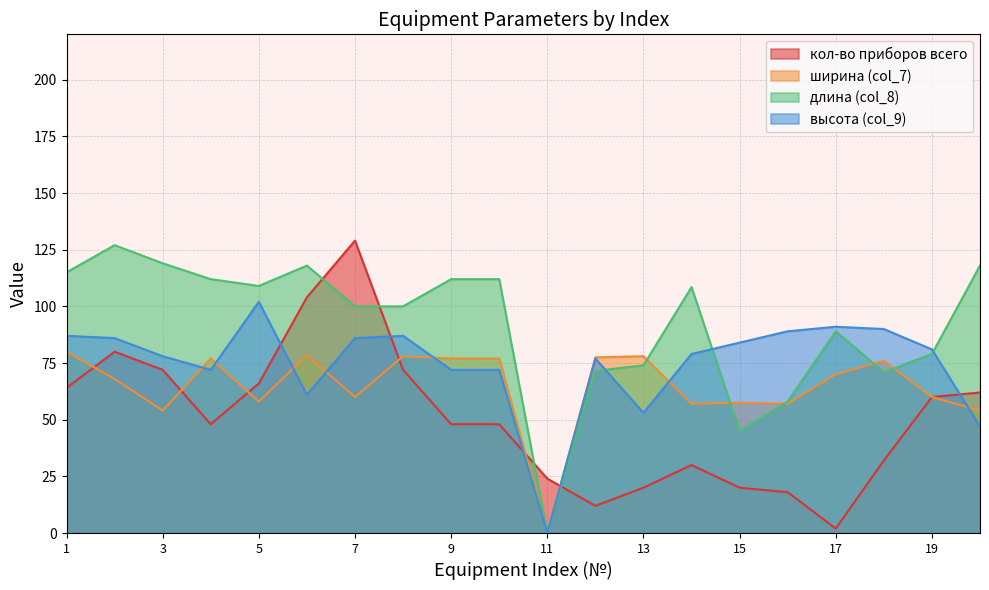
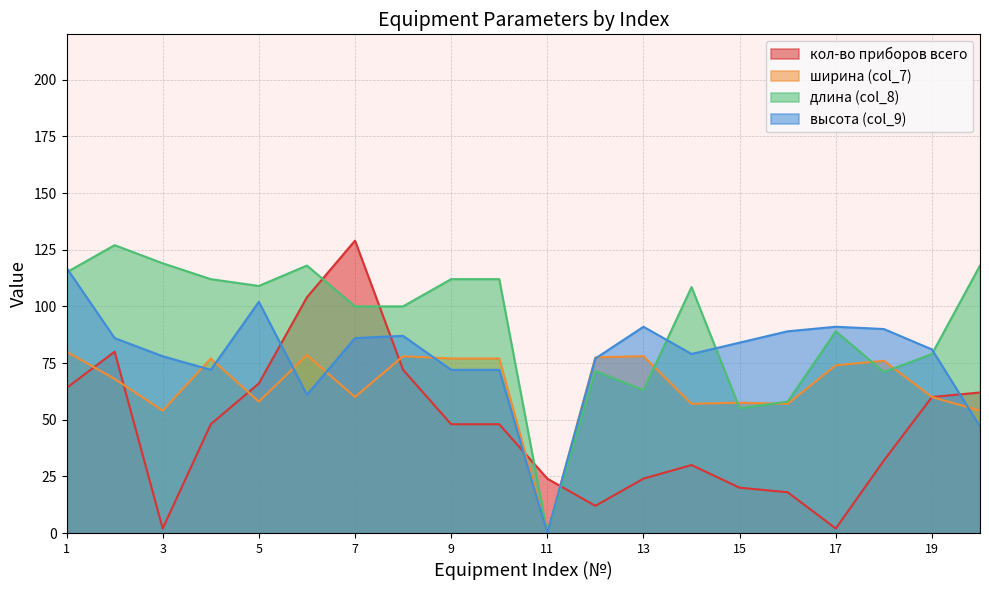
  {
    "кол-во приборов всего": {
      "1": 64,
-     "3": 72,
+     "3": 2,
      "5": 66,
      "7": 129,
      "9": 48,
      "11": 24,
-     "13": 20,
+     "13": 24,
      "15": 20,
      "17": 2
    },
    "ширина (col_7)": {
      "1": 80,
      "3": 54,
      "5": 58,
      "7": 60,
      "9": 77,
      "13": 78,
      "15": 58,
-     "17": 70
+     "17": 74
    },
    "длина (col_8)": {
      "1": 115,
      "3": 119,
      "5": 109,
      "7": 100,
      "9": 112,
-     "13": 74,
-     "15": 45,
+     "13": 63,
+     "15": 55,
      "17": 89,
      "19": 79
    },
    "высота (col_9)": {
-     "1": 87,
+     "1": 117,
      "3": 78,
      "5": 102,
      "7": 86,
      "9": 72,
-     "13": 53,
+     "13": 91,
      "15": 84,
      "17": 91,
      "19": 81
    }
  }
